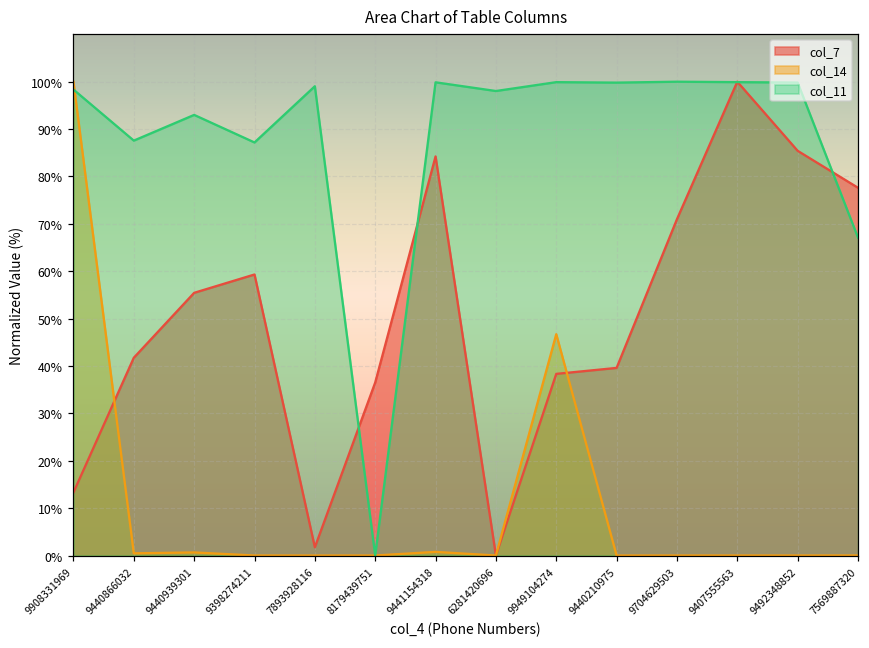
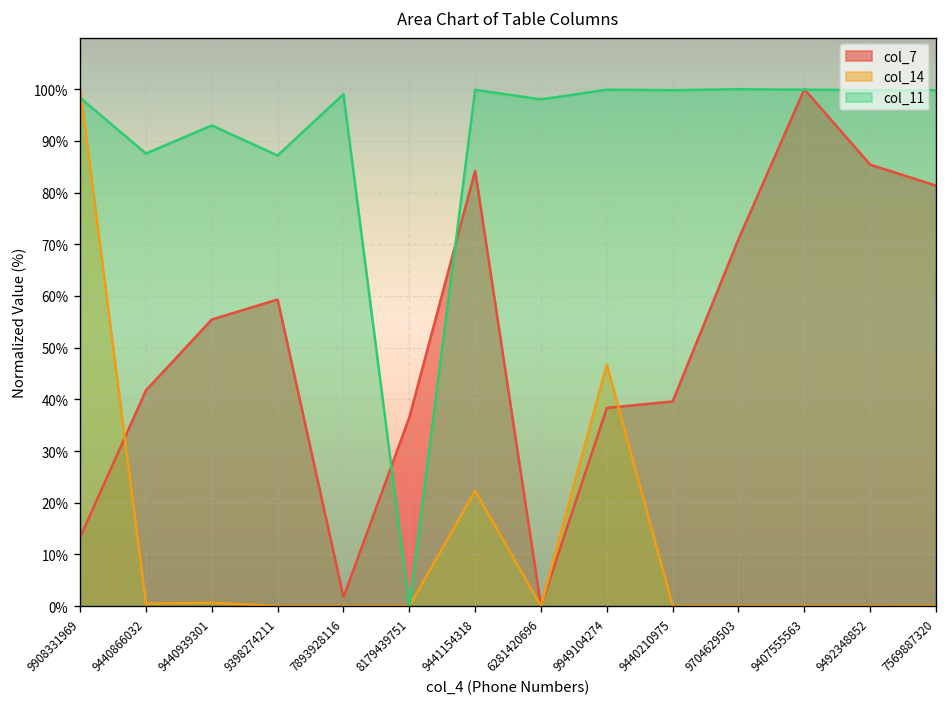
  {
    "col_7": {
      "9908331969": "13%",
      "9440866032": "42%",
      "9440939301": "55%",
      "9398274211": "59%",
      "7893928116": "2%",
      "8179439751": "37%",
      "9441154318": "84%",
      "9949104274": "38%",
      "9440210975": "40%",
      "9704629503": "71%",
      "9492348852": "85%",
-     "7569887320": "78%"
+     "7569887320": "81%"
    },
    "col_14": {
      "9908331969": "100%",
      "9440866032": "0%",
      "9440939301": "1%",
      "9398274211": "0%",
      "7893928116": "0%",
-     "9441154318": "1%",
+     "9441154318": "22%",
      "9949104274": "47%",
      "9440210975": "0%",
      "9704629503": "0%",
      "9407555563": "0%",
      "9492348852": "0%",
      "7569887320": "0%"
    },
    "col_11": {
      "9908331969": "98%",
      "9440866032": "88%",
      "9440939301": "93%",
      "9398274211": "87%",
      "7893928116": "99%",
      "9441154318": "100%",
      "6281420696": "98%",
      "9949104274": "100%",
      "9440210975": "100%",
      "9704629503": "100%",
-     "7569887320": "67%"
+     "7569887320": "100%"
    }
  }
